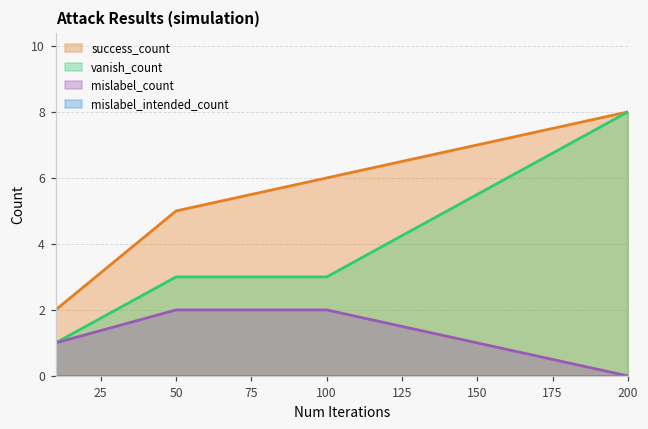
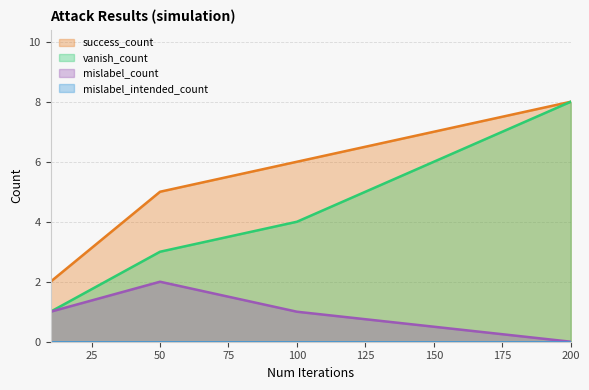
  {
    "success_count": {
      "50": 5,
      "100": 6
    },
    "vanish_count": {
      "50": 3,
-     "100": 3
+     "100": 4
    },
    "mislabel_count": {
      "50": 2,
-     "100": 2
+     "100": 1
    },
    "mislabel_intended_count": {
      "50": 0,
      "100": 0
    }
  }
